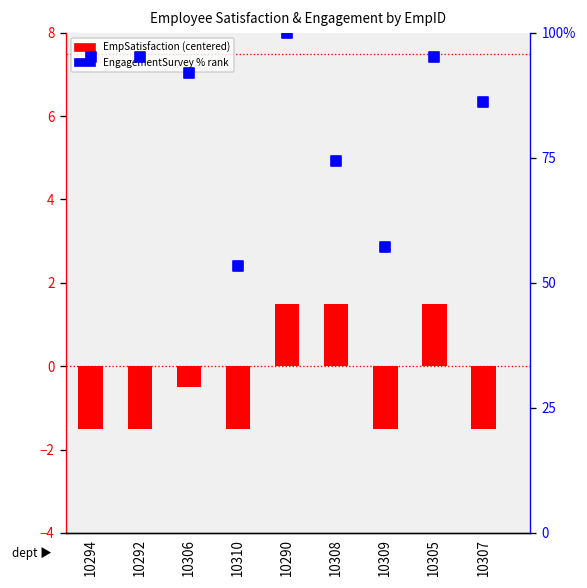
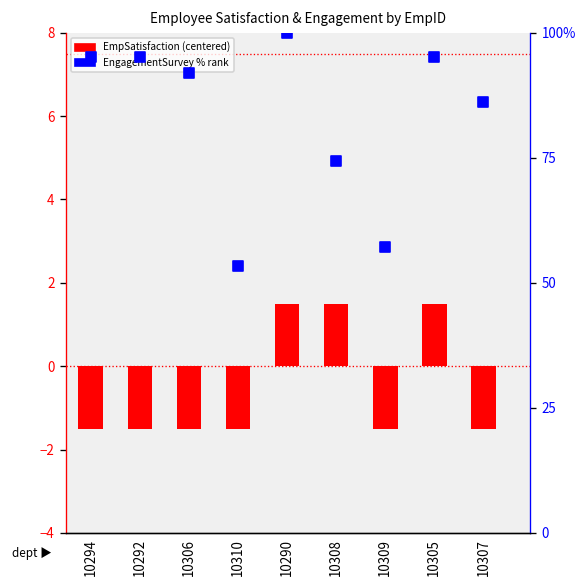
  {
    "EmpSatisfaction (centered)": {
      "10294": -1.5,
      "10292": -1.5,
-     "10306": -0.5,
+     "10306": -1.5,
      "10310": -1.5,
      "10290": 1.5,
      "10308": 1.5,
      "10309": -1.5,
      "10305": 1.5,
      "10307": -1.5
    }
  }
